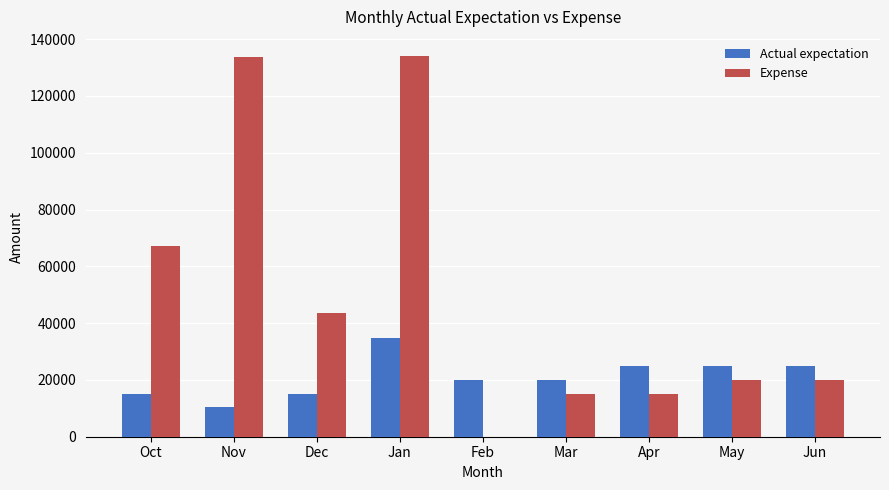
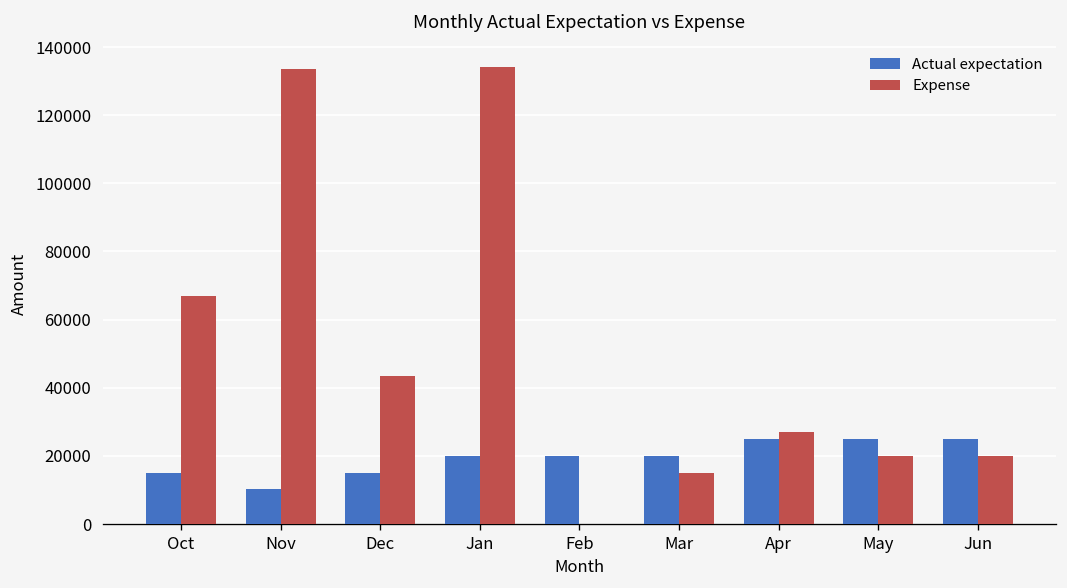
  {
    "Actual expectation": {
      "Oct": 15000,
      "Nov": 10000,
      "Dec": 15000,
-     "Jan": 35000,
+     "Jan": 20000,
      "Feb": 20000,
      "Mar": 20000,
      "Apr": 25000,
      "May": 25000,
      "Jun": 25000
    },
    "Expense": {
      "Oct": 67000,
      "Nov": 134000,
      "Dec": 44000,
      "Jan": 134000,
      "Feb": 0,
      "Mar": 15000,
-     "Apr": 15000,
+     "Apr": 27000,
      "May": 20000,
      "Jun": 20000
    }
  }
